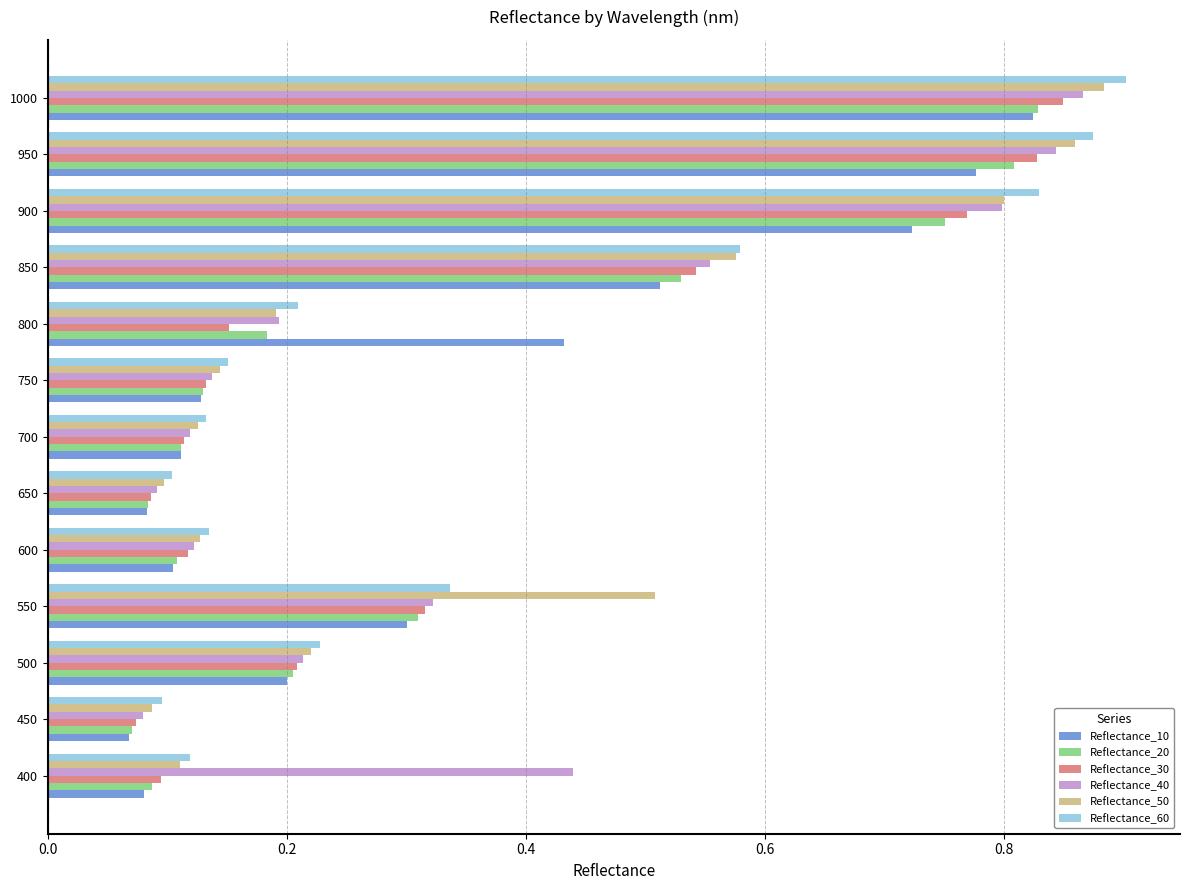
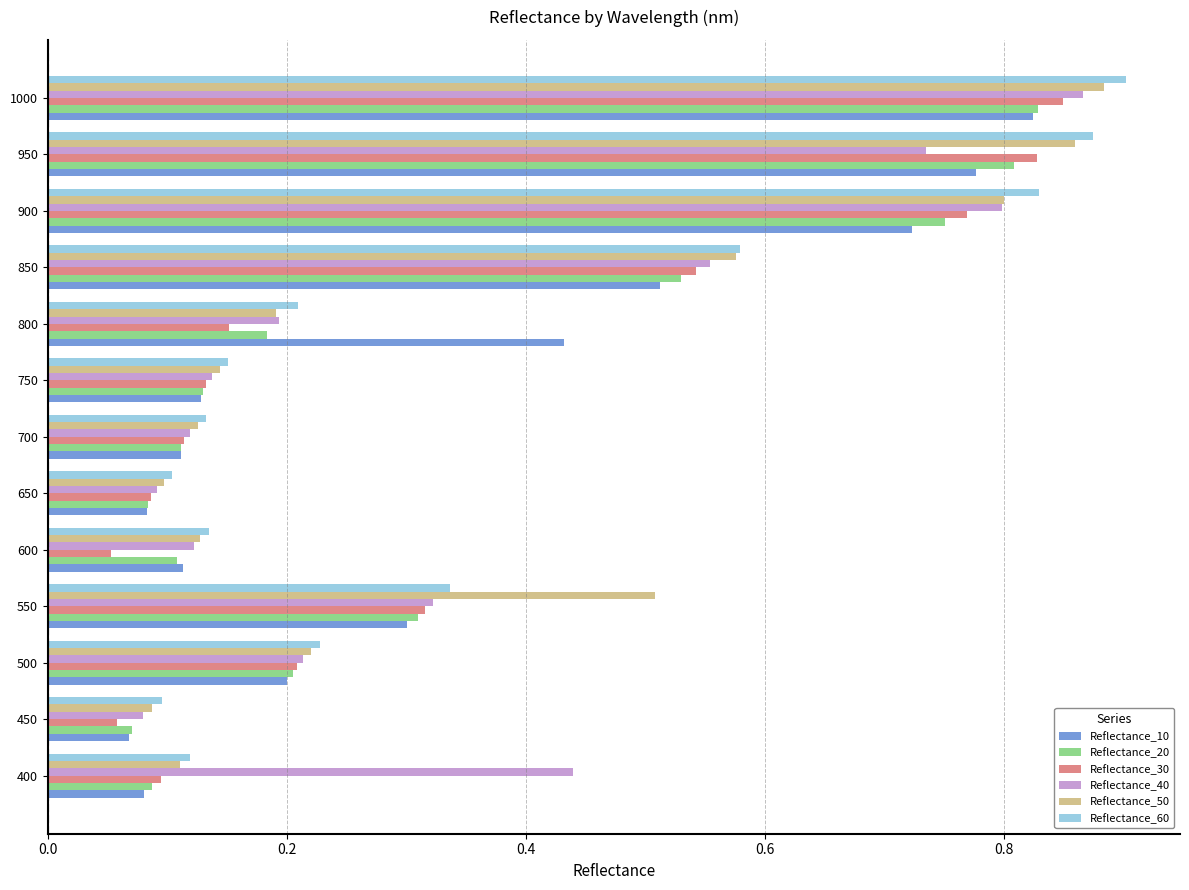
  {
    "Reflectance_10": {
      "1000": 0.824,
      "950": 0.777,
      "900": 0.723,
      "850": 0.512,
      "800": 0.432,
      "750": 0.129,
      "700": 0.112,
      "650": 0.083,
-     "600": 0.105,
+     "600": 0.113,
      "550": 0.301,
      "500": 0.200,
      "450": 0.068,
      "400": 0.081
    },
    "Reflectance_20": {
      "1000": 0.829,
      "950": 0.808,
      "900": 0.751,
      "850": 0.530,
      "800": 0.184,
      "750": 0.130,
      "700": 0.112,
      "650": 0.084,
      "600": 0.108,
      "550": 0.310,
      "500": 0.205,
      "450": 0.070,
      "400": 0.087
    },
    "Reflectance_30": {
      "1000": 0.850,
      "950": 0.828,
      "900": 0.769,
      "850": 0.543,
      "800": 0.152,
      "750": 0.133,
      "700": 0.114,
      "650": 0.087,
-     "600": 0.118,
+     "600": 0.053,
      "550": 0.316,
      "500": 0.208,
-     "450": 0.074,
+     "450": 0.058,
      "400": 0.095
    },
    "Reflectance_40": {
      "1000": 0.867,
-     "950": 0.843,
+     "950": 0.735,
      "900": 0.799,
      "850": 0.554,
      "800": 0.194,
      "750": 0.137,
      "700": 0.119,
      "650": 0.091,
      "600": 0.122,
      "550": 0.323,
      "500": 0.214,
      "450": 0.080,
      "400": 0.439
    },
    "Reflectance_50": {
      "1000": 0.884,
      "950": 0.860,
      "900": 0.800,
      "850": 0.576,
      "800": 0.191,
      "750": 0.144,
      "700": 0.125,
      "650": 0.097,
      "600": 0.128,
      "550": 0.509,
      "500": 0.220,
      "450": 0.087,
      "400": 0.111
    },
    "Reflectance_60": {
      "1000": 0.902,
      "950": 0.875,
      "900": 0.829,
      "850": 0.579,
      "800": 0.209,
      "750": 0.151,
      "700": 0.132,
      "650": 0.104,
      "600": 0.135,
      "550": 0.337,
      "500": 0.228,
      "450": 0.096,
      "400": 0.119
    }
  }
